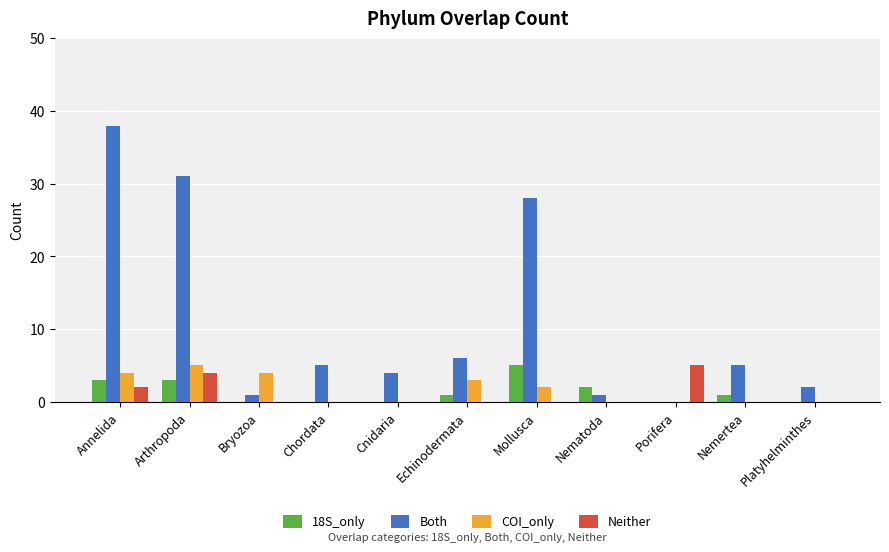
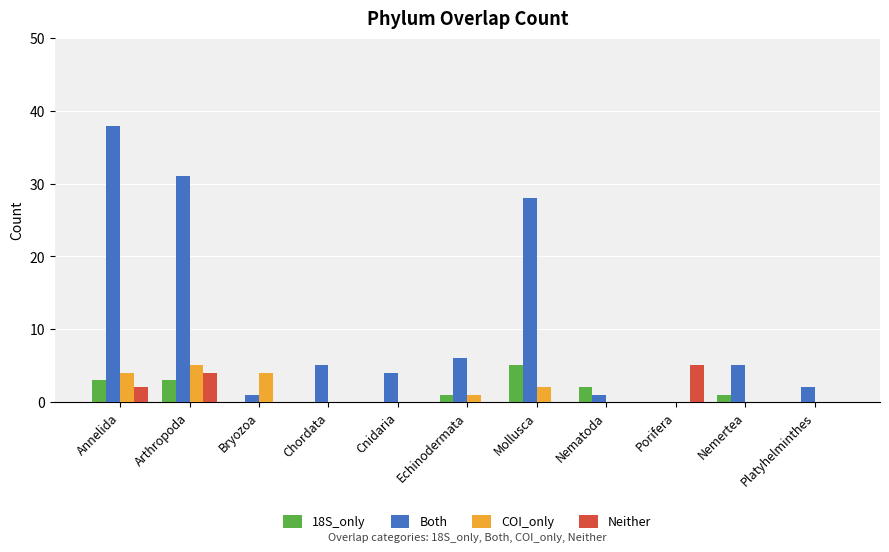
  {
    "18S_only": {
      "Annelida": 3,
      "Arthropoda": 3,
      "Bryozoa": 0,
      "Chordata": 0,
      "Cnidaria": 0,
      "Echinodermata": 1,
      "Mollusca": 5,
      "Nematoda": 2,
      "Porifera": 0,
      "Nemertea": 1,
      "Platyhelminthes": 0
    },
    "Both": {
      "Annelida": 38,
      "Arthropoda": 31,
      "Bryozoa": 1,
      "Chordata": 5,
      "Cnidaria": 4,
      "Echinodermata": 6,
      "Mollusca": 28,
      "Nematoda": 1,
      "Porifera": 0,
      "Nemertea": 5,
      "Platyhelminthes": 2
    },
    "COI_only": {
      "Annelida": 4,
      "Arthropoda": 5,
      "Bryozoa": 4,
      "Chordata": 0,
      "Cnidaria": 0,
-     "Echinodermata": 3,
+     "Echinodermata": 1,
      "Mollusca": 2,
      "Nematoda": 0,
      "Porifera": 0,
      "Nemertea": 0,
      "Platyhelminthes": 0
    },
    "Neither": {
      "Annelida": 2,
      "Arthropoda": 4,
      "Bryozoa": 0,
      "Chordata": 0,
      "Cnidaria": 0,
      "Echinodermata": 0,
      "Mollusca": 0,
      "Nematoda": 0,
      "Porifera": 5,
      "Nemertea": 0,
      "Platyhelminthes": 0
    }
  }
